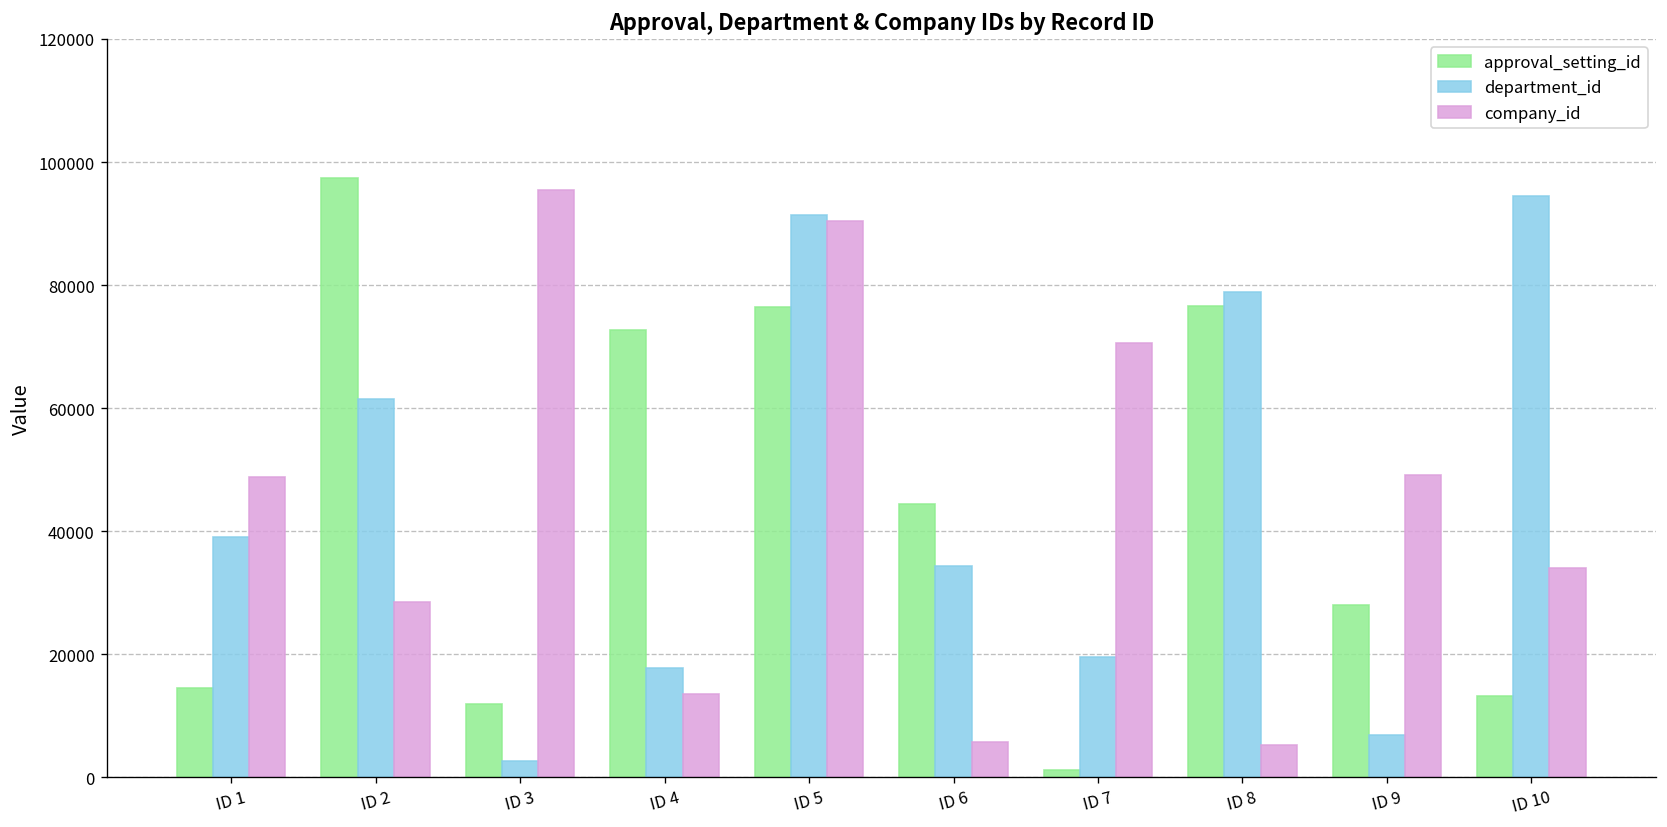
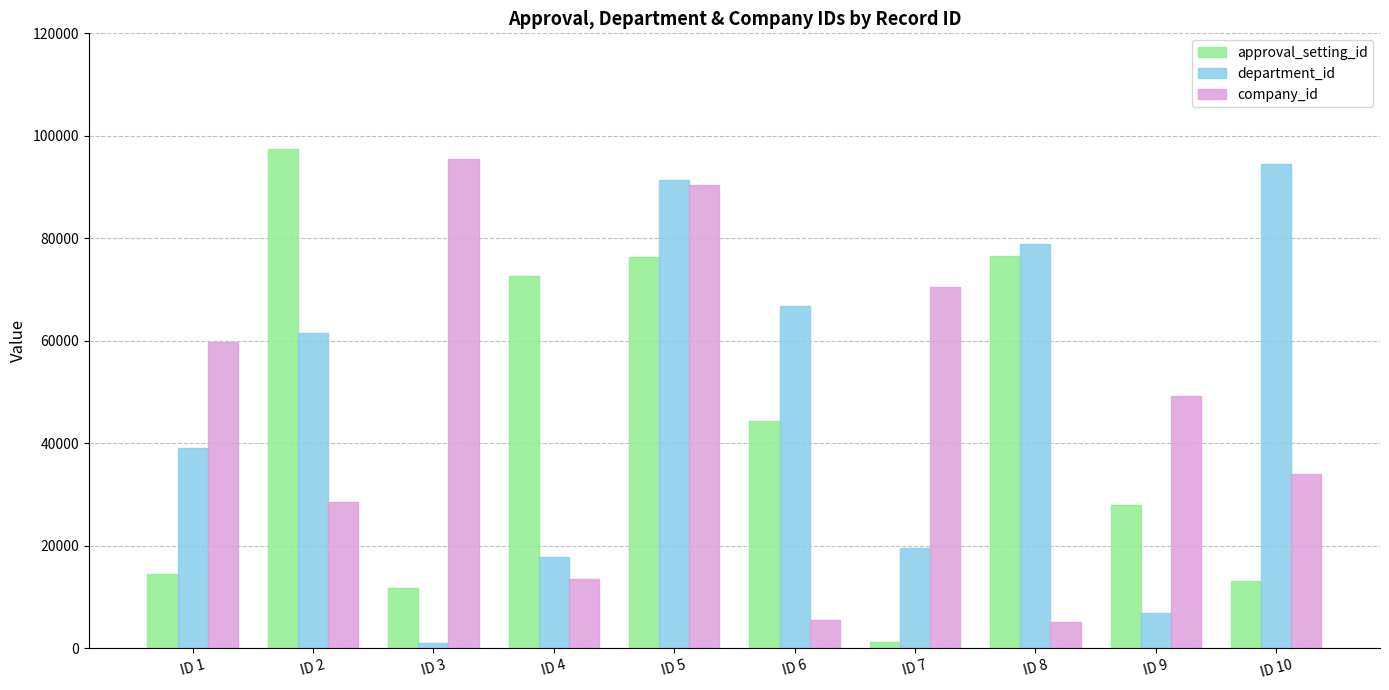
  {
    "approval_setting_id": {
      "ID 1": 14000,
      "ID 2": 97000,
      "ID 3": 12000,
      "ID 4": 73000,
      "ID 5": 76000,
      "ID 6": 44000,
      "ID 7": 1000,
      "ID 8": 77000,
      "ID 9": 28000,
      "ID 10": 13000
    },
    "department_id": {
      "ID 1": 39000,
      "ID 2": 61000,
-     "ID 3": 3000,
+     "ID 3": 1000,
      "ID 4": 18000,
      "ID 5": 91000,
-     "ID 6": 34000,
+     "ID 6": 67000,
      "ID 7": 20000,
      "ID 8": 79000,
      "ID 9": 7000,
      "ID 10": 94000
    },
    "company_id": {
-     "ID 1": 49000,
+     "ID 1": 60000,
      "ID 2": 29000,
      "ID 3": 95000,
      "ID 4": 14000,
      "ID 5": 90000,
      "ID 6": 6000,
      "ID 7": 71000,
      "ID 8": 5000,
      "ID 9": 49000,
      "ID 10": 34000
    }
  }
